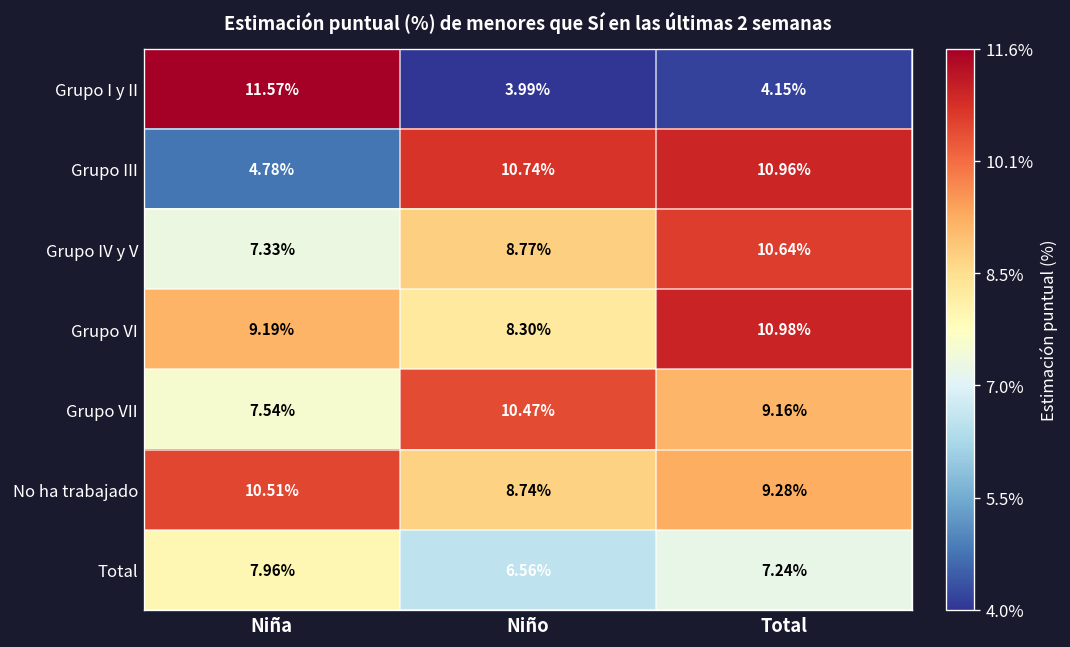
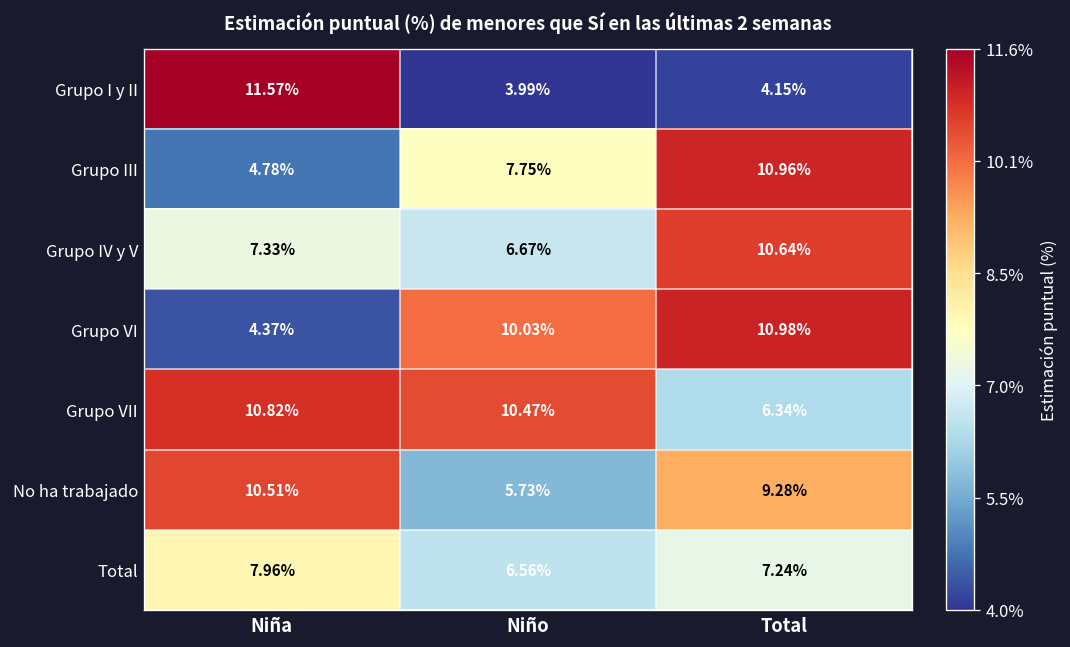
  {
    "Grupo I y II": {
      "Niña": "11.57%",
      "Niño": "3.99%",
      "Total": "4.15%"
    },
    "Grupo III": {
      "Niña": "4.78%",
-     "Niño": "10.74%",
+     "Niño": "7.75%",
      "Total": "10.96%"
    },
    "Grupo IV y V": {
      "Niña": "7.33%",
-     "Niño": "8.77%",
+     "Niño": "6.67%",
      "Total": "10.64%"
    },
    "Grupo VI": {
-     "Niña": "9.19%",
-     "Niño": "8.30%",
+     "Niña": "4.37%",
+     "Niño": "10.03%",
      "Total": "10.98%"
    },
    "Grupo VII": {
-     "Niña": "7.54%",
+     "Niña": "10.82%",
      "Niño": "10.47%",
-     "Total": "9.16%"
+     "Total": "6.34%"
    },
    "No ha trabajado": {
      "Niña": "10.51%",
-     "Niño": "8.74%",
+     "Niño": "5.73%",
      "Total": "9.28%"
    },
    "Total": {
      "Niña": "7.96%",
      "Niño": "6.56%",
      "Total": "7.24%"
    }
  }
